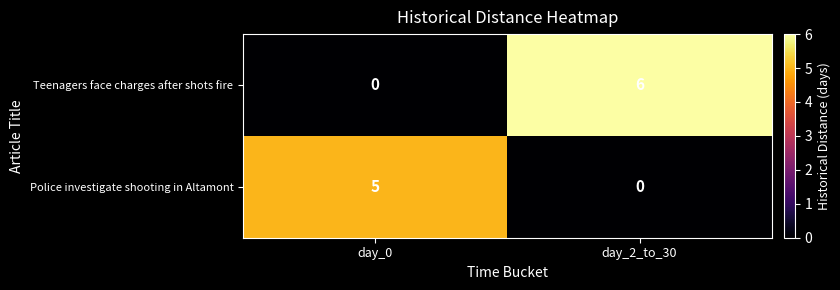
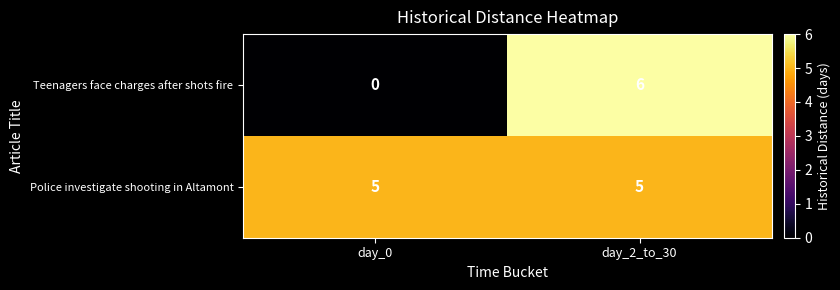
  {
    "Teenagers face charges after shots fire": {
      "day_0": 0,
      "day_2_to_30": 6
    },
    "Police investigate shooting in Altamont": {
      "day_0": 5,
-     "day_2_to_30": 0
+     "day_2_to_30": 5
    }
  }
